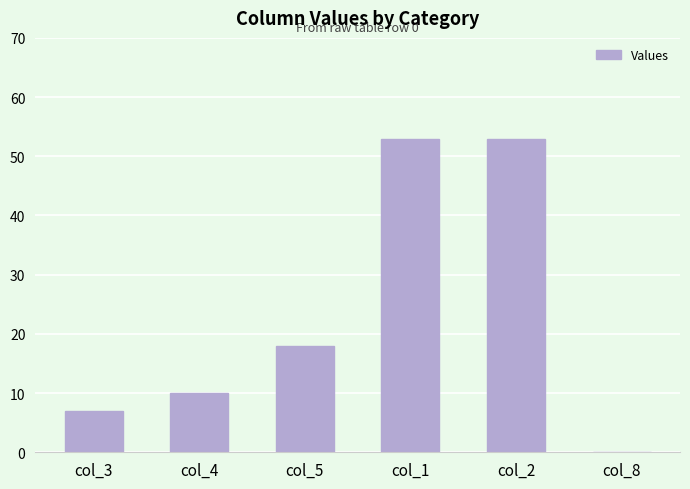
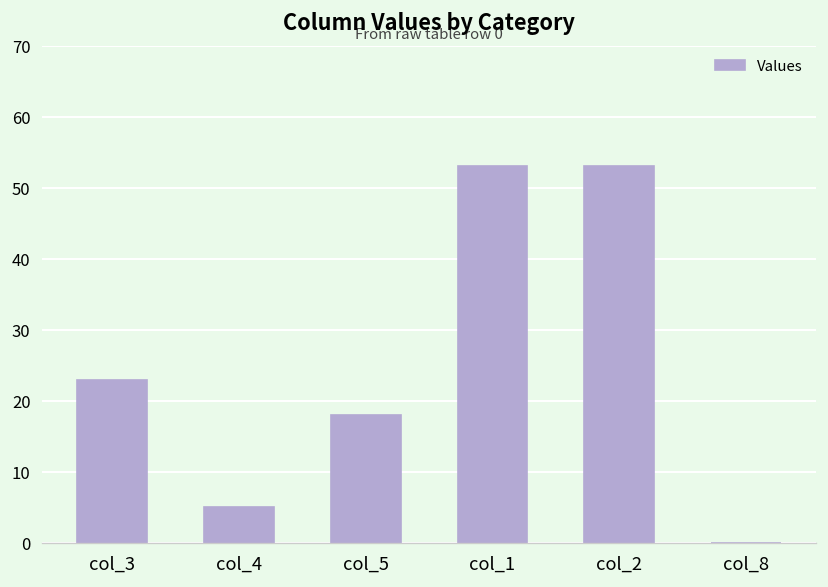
  {
-   "col_3": 7,
-   "col_4": 10,
+   "col_3": 23,
+   "col_4": 5,
    "col_5": 18,
    "col_1": 53,
    "col_2": 53,
    "col_8": 0
  }
